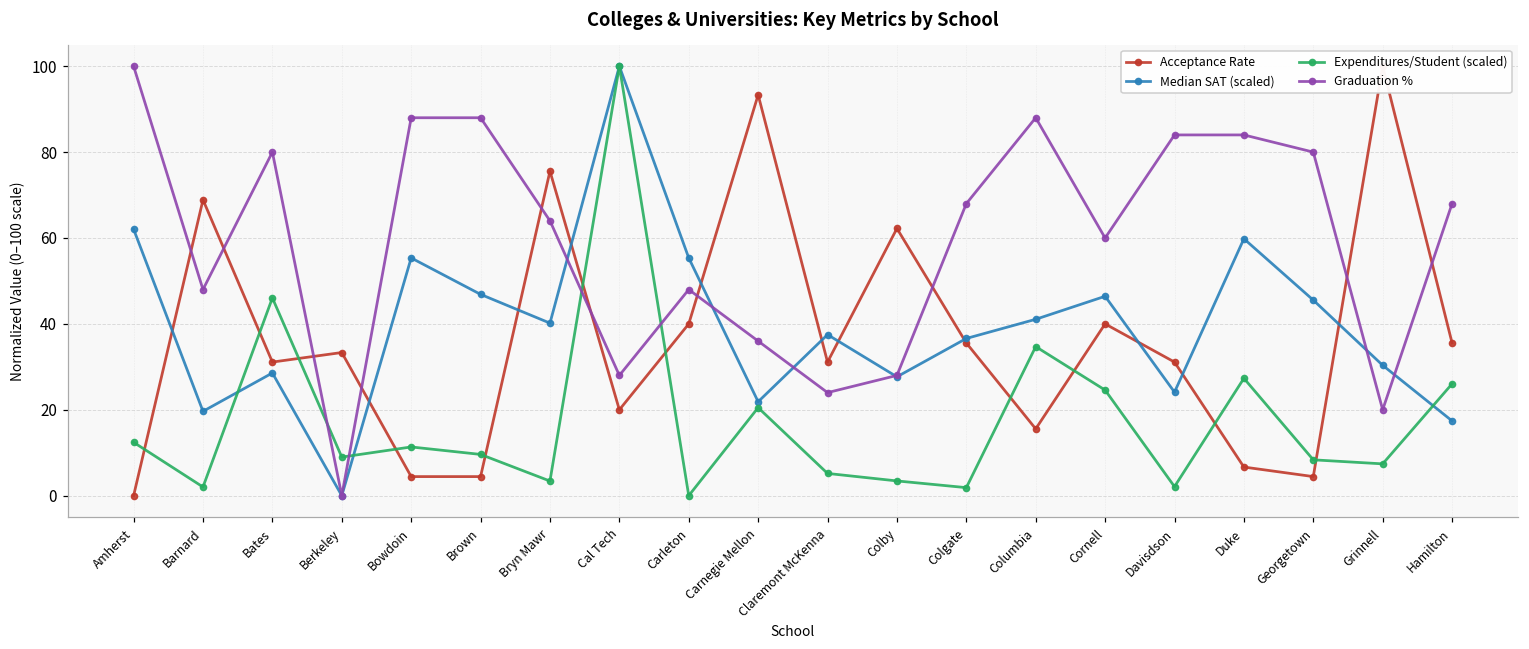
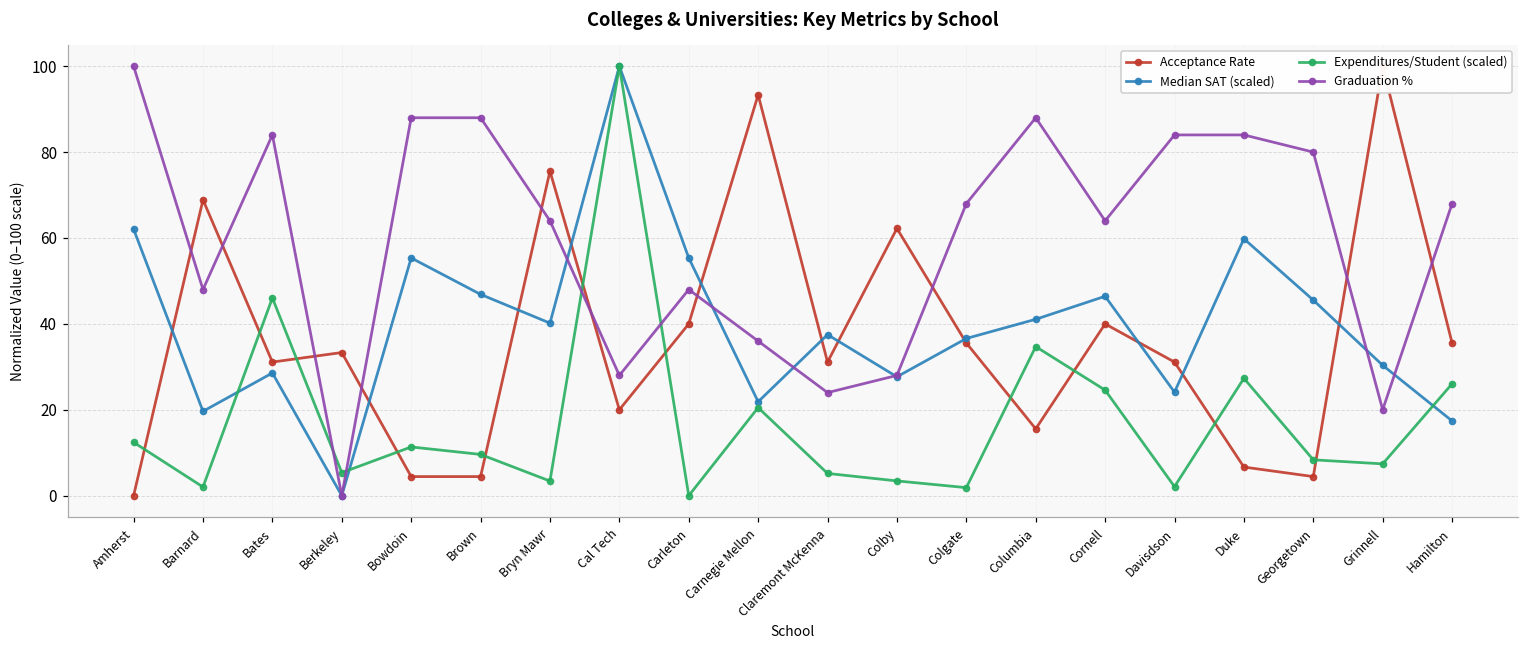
  {
    "Acceptance Rate": {
      "Amherst": 0,
      "Barnard": 69,
      "Bates": 31,
      "Berkeley": 33,
      "Bowdoin": 4,
      "Brown": 4,
      "Bryn Mawr": 76,
      "Cal Tech": 20,
      "Carleton": 40,
      "Carnegie Mellon": 93,
      "Claremont McKenna": 31,
      "Colby": 62,
      "Colgate": 36,
      "Columbia": 16,
      "Cornell": 40,
      "Davisdson": 31,
      "Duke": 7,
      "Georgetown": 4,
      "Hamilton": 36
    },
    "Median SAT (scaled)": {
      "Amherst": 62,
      "Barnard": 20,
      "Bates": 29,
      "Bowdoin": 55,
      "Brown": 47,
      "Bryn Mawr": 40,
      "Carleton": 55,
      "Carnegie Mellon": 22,
      "Claremont McKenna": 38,
      "Colgate": 37,
      "Columbia": 41,
      "Cornell": 46,
      "Davisdson": 24,
      "Duke": 60,
      "Georgetown": 46,
      "Grinnell": 30,
      "Hamilton": 17
    },
    "Expenditures/Student (scaled)": {
      "Amherst": 12,
      "Barnard": 2,
      "Bates": 46,
-     "Berkeley": 9,
+     "Berkeley": 5,
      "Bowdoin": 11,
      "Brown": 10,
      "Bryn Mawr": 3,
      "Carleton": 0,
      "Carnegie Mellon": 20,
      "Claremont McKenna": 5,
      "Colby": 3,
      "Colgate": 2,
      "Columbia": 35,
      "Cornell": 25,
      "Davisdson": 2,
      "Duke": 27,
      "Georgetown": 8,
      "Grinnell": 7,
      "Hamilton": 26
    },
    "Graduation %": {
      "Amherst": 100,
      "Barnard": 48,
-     "Bates": 80,
+     "Bates": 84,
      "Bowdoin": 88,
      "Brown": 88,
      "Bryn Mawr": 64,
      "Cal Tech": 28,
      "Carleton": 48,
      "Carnegie Mellon": 36,
      "Claremont McKenna": 24,
      "Colgate": 68,
      "Columbia": 88,
-     "Cornell": 60,
+     "Cornell": 64,
      "Davisdson": 84,
      "Duke": 84,
      "Georgetown": 80,
      "Grinnell": 20,
      "Hamilton": 68
    }
  }
